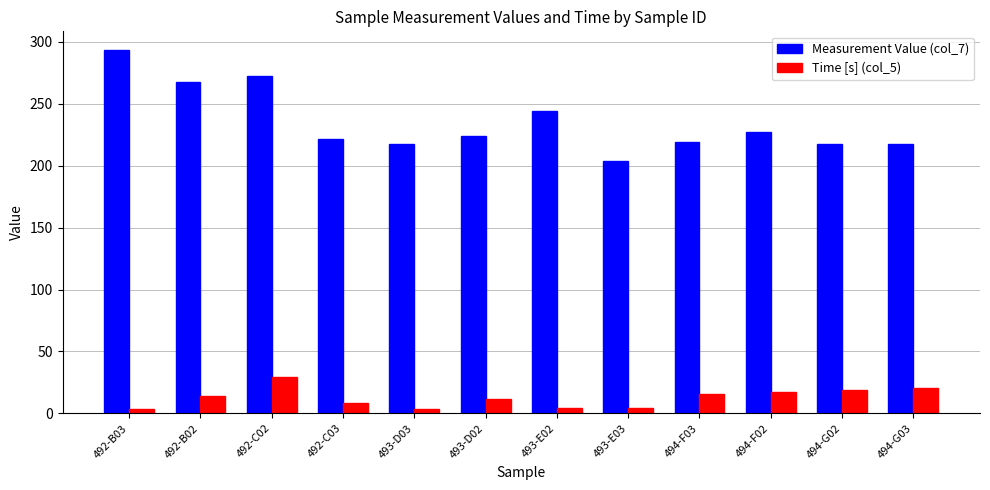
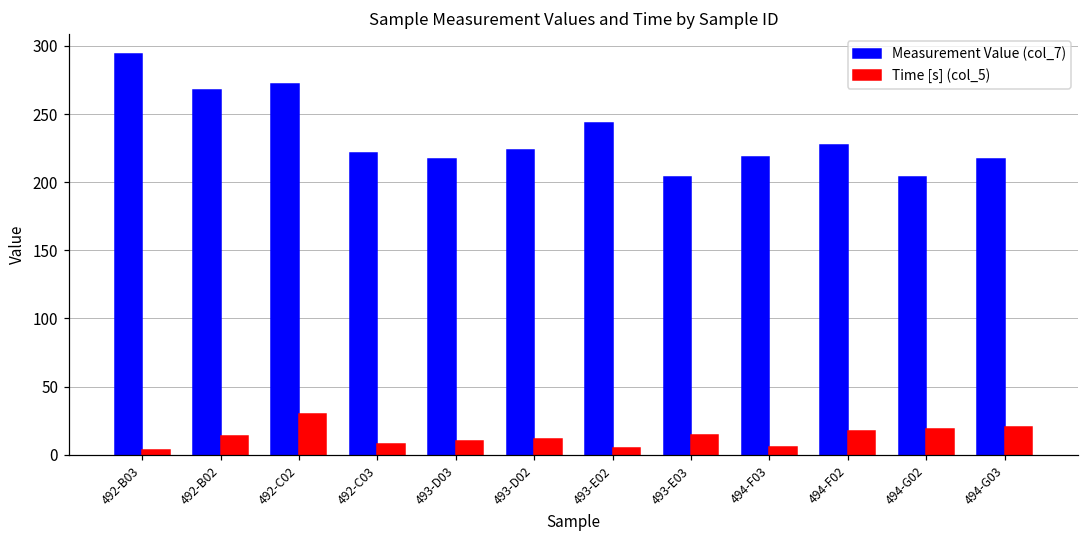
  {
    "Measurement Value (col_7)": {
      "492-B03": 294,
      "492-B02": 268,
      "492-C02": 272,
      "492-C03": 221,
      "493-D03": 217,
      "493-D02": 224,
      "493-E02": 244,
      "493-E03": 204,
      "494-F03": 219,
      "494-F02": 227,
-     "494-G02": 217,
+     "494-G02": 204,
      "494-G03": 217
    },
    "Time [s] (col_5)": {
      "492-B03": 4,
      "492-B02": 14,
      "492-C02": 30,
      "492-C03": 8,
-     "493-D03": 3,
+     "493-D03": 10,
      "493-D02": 11,
      "493-E02": 5,
-     "493-E03": 4,
-     "494-F03": 16,
+     "493-E03": 14,
+     "494-F03": 5,
      "494-F02": 18,
      "494-G02": 19,
      "494-G03": 21
    }
  }
